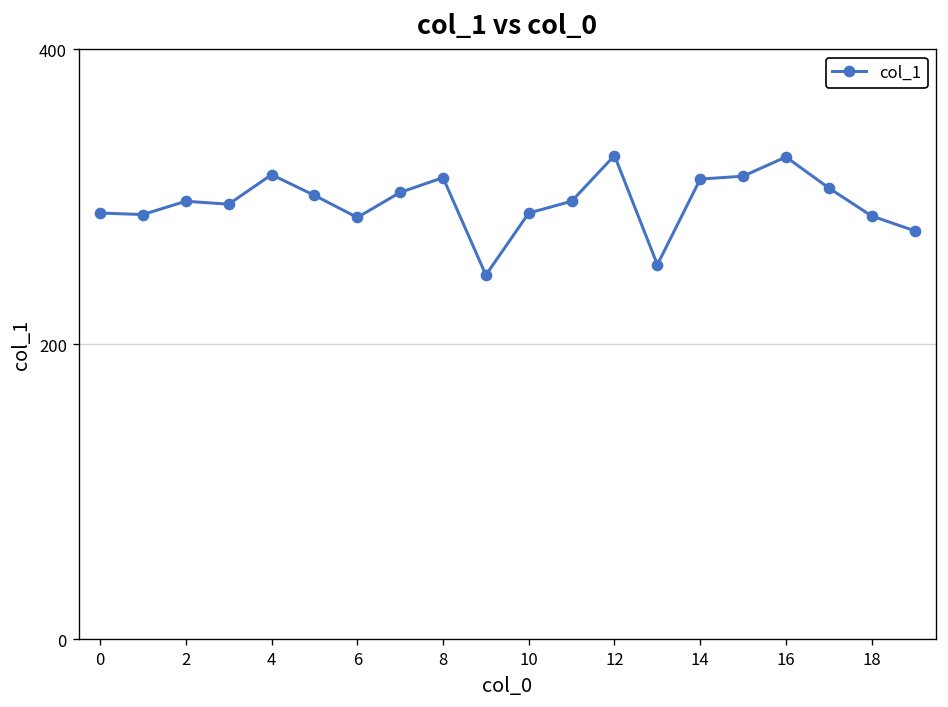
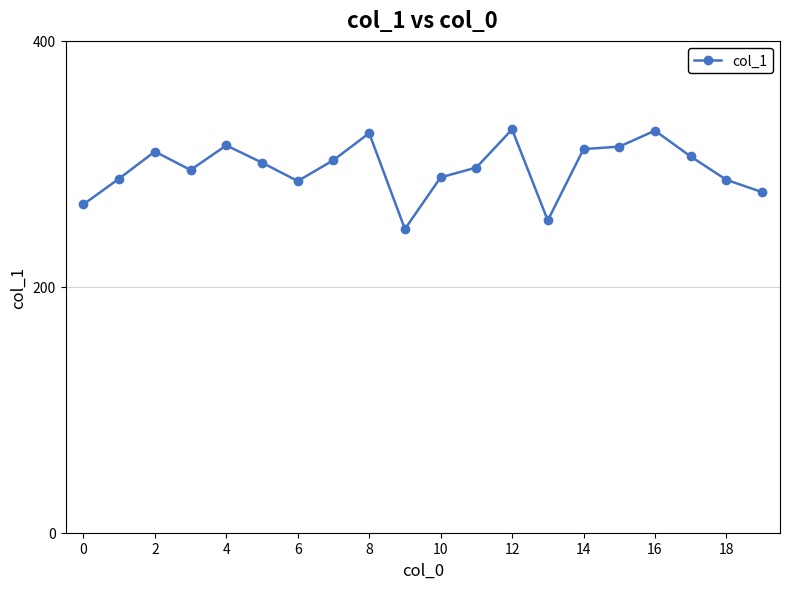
  {
-   "0": 289,
-   "2": 297,
+   "0": 267,
+   "2": 310,
    "4": 315,
    "6": 286,
-   "8": 313,
+   "8": 325,
    "10": 289,
    "12": 328,
    "14": 312,
    "16": 327,
    "18": 287
  }
